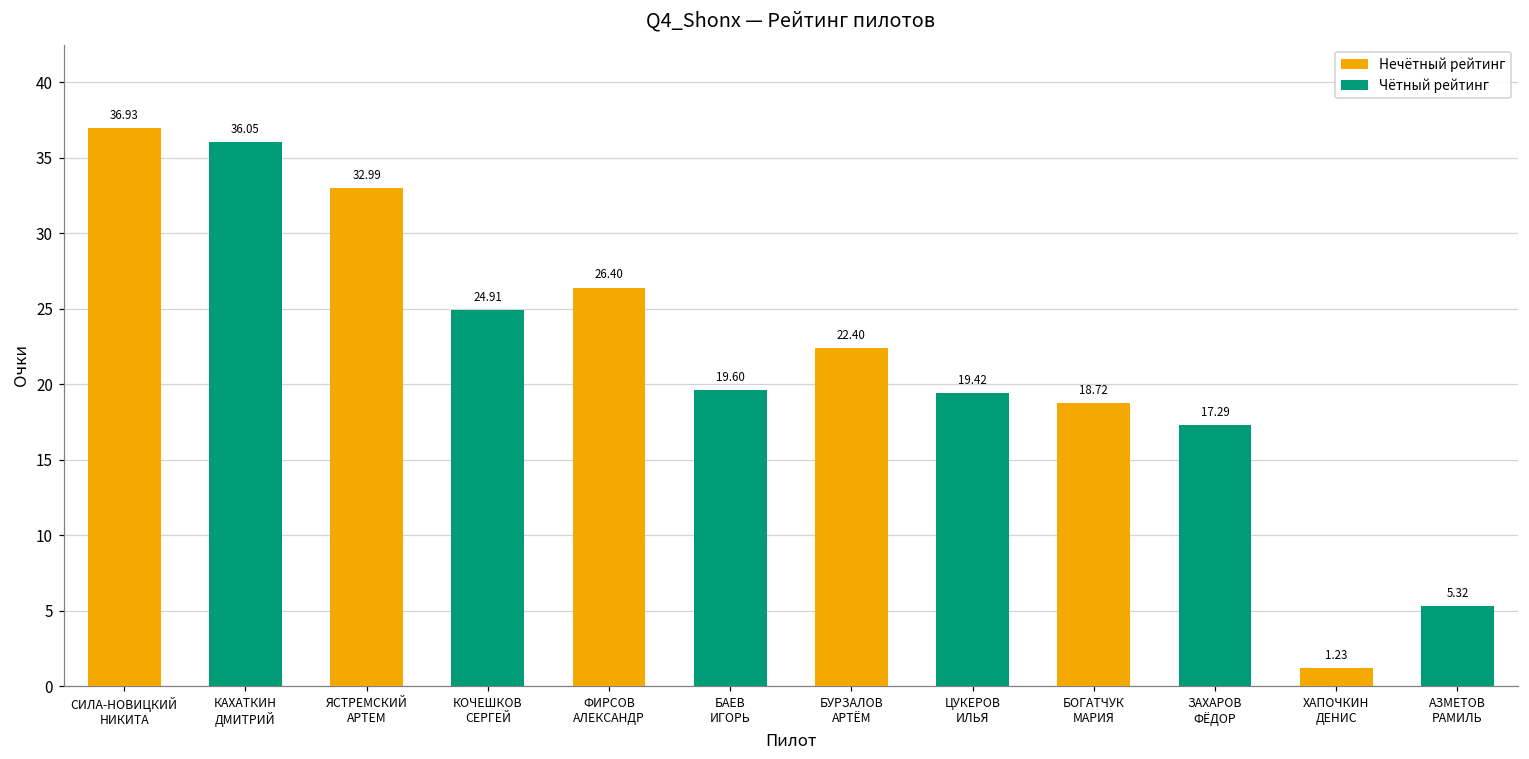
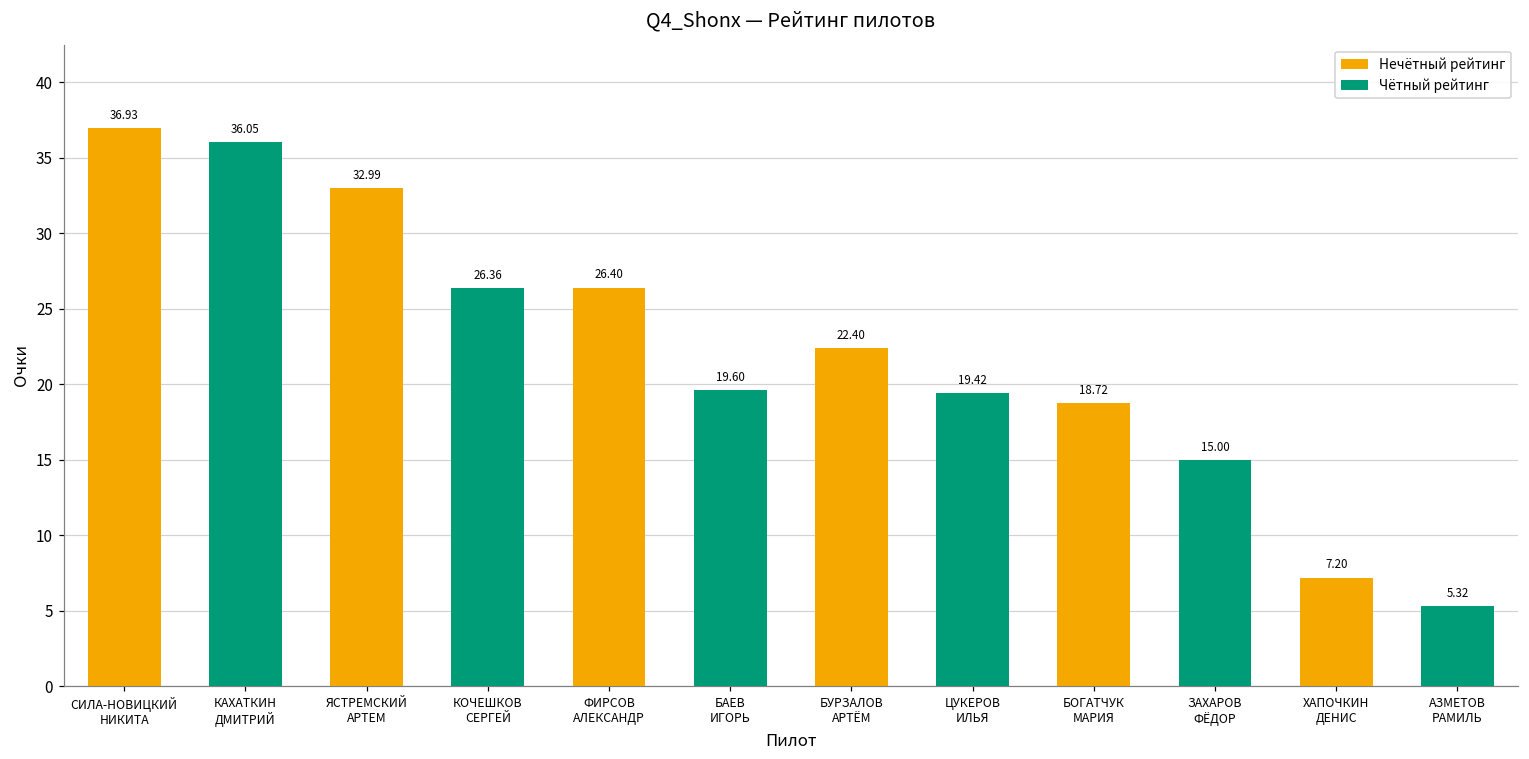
  {
    "СИЛА-НОВИЦКИЙ НИКИТА": 36.93,
    "КАХАТКИН ДМИТРИЙ": 36.05,
    "ЯСТРЕМСКИЙ АРТЕМ": 32.99,
-   "КОЧЕШКОВ СЕРГЕЙ": 24.91,
+   "КОЧЕШКОВ СЕРГЕЙ": 26.36,
    "ФИРСОВ АЛЕКСАНДР": 26.40,
    "БАЕВ ИГОРЬ": 19.60,
    "БУРЗАЛОВ АРТЁМ": 22.40,
    "ЦУКЕРОВ ИЛЬЯ": 19.42,
    "БОГАТЧУК МАРИЯ": 18.72,
-   "ЗАХАРОВ ФЁДОР": 17.29,
-   "ХАПОЧКИН ДЕНИС": 1.23,
+   "ЗАХАРОВ ФЁДОР": 15.00,
+   "ХАПОЧКИН ДЕНИС": 7.20,
    "АЗМЕТОВ РАМИЛЬ": 5.32
  }
